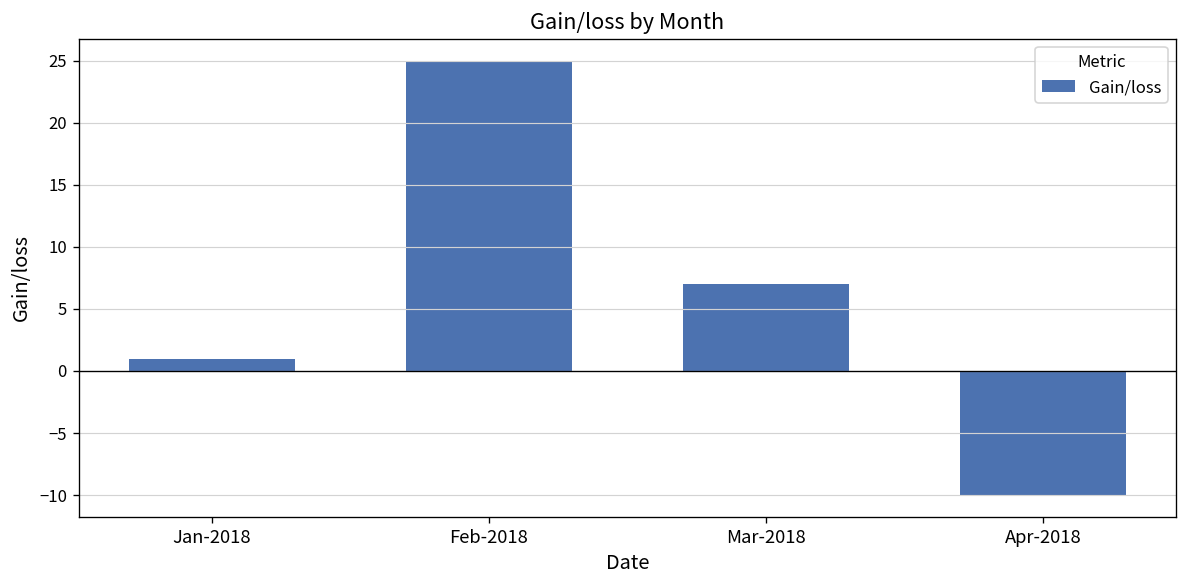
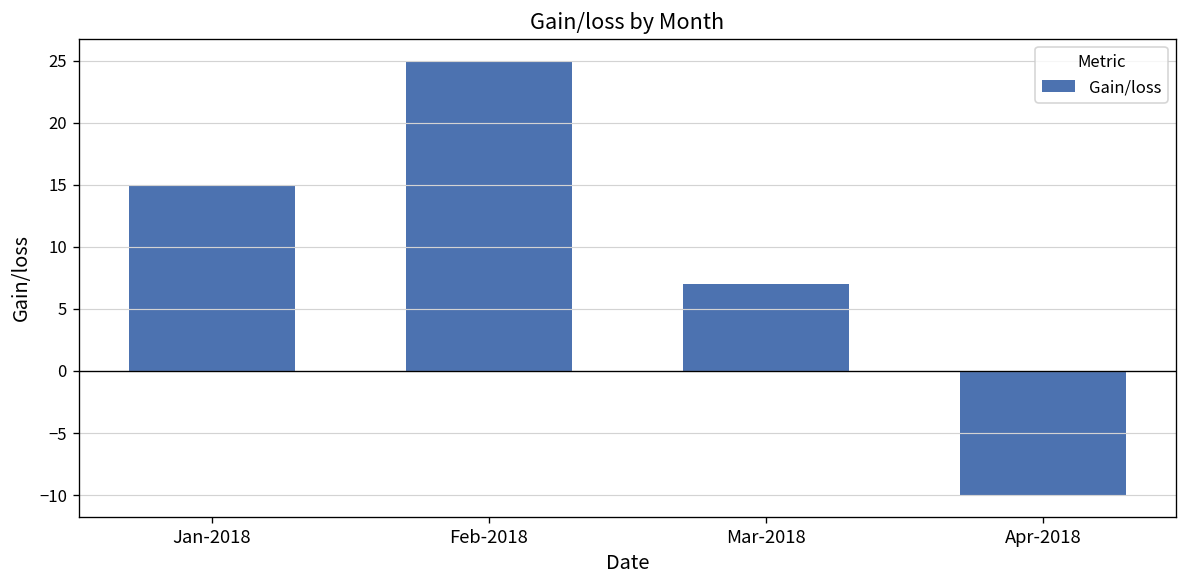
  {
-   "Jan-2018": 1,
+   "Jan-2018": 15,
    "Feb-2018": 25,
    "Mar-2018": 7,
    "Apr-2018": -10
  }
